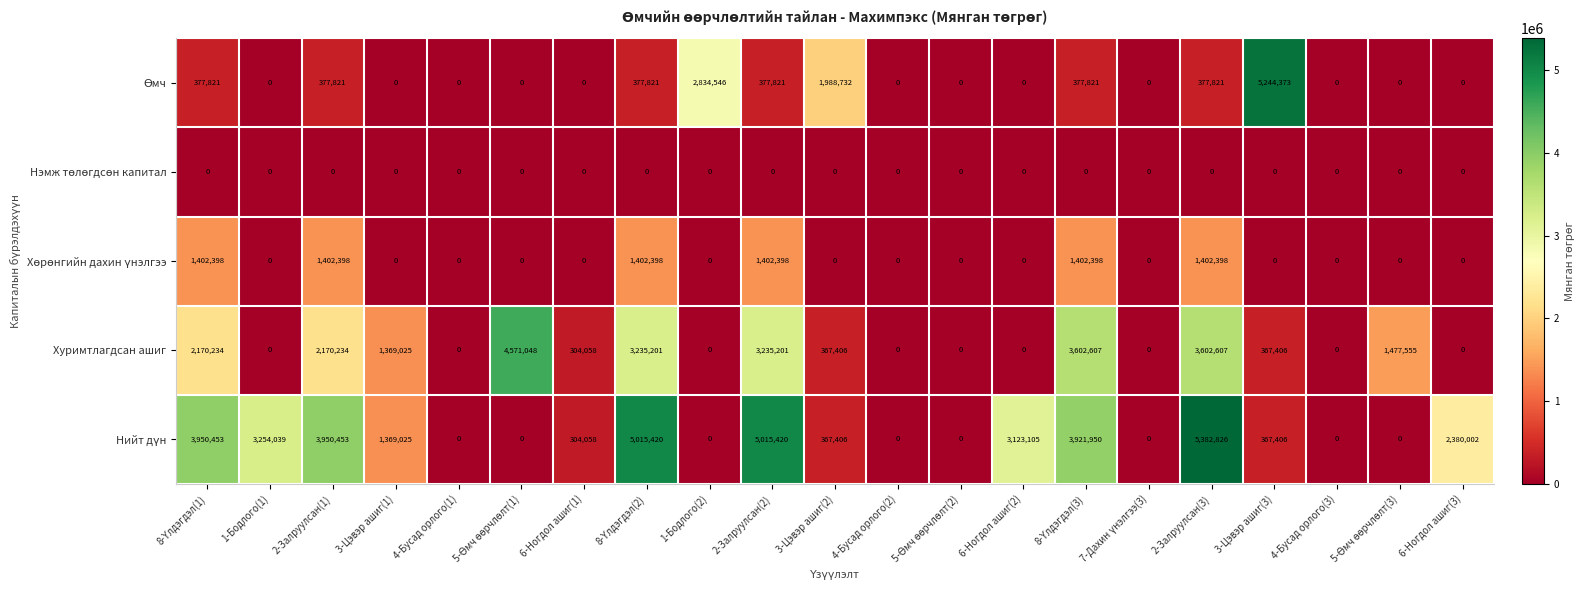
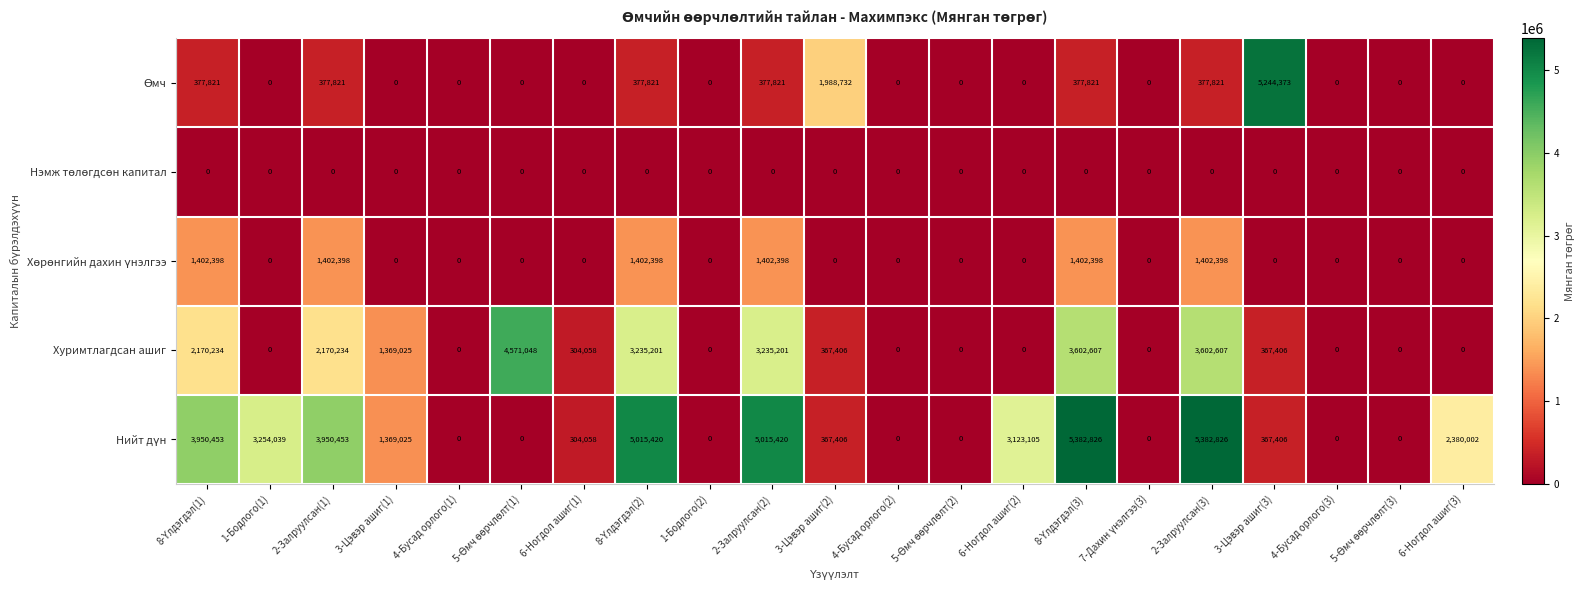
  {
    "Өмч": {
      "8-Үлдэгдэл(1)": "377,821",
      "1-Бодлого(1)": "0",
      "2-Залруулсан(1)": "377,821",
      "3-Цэвэр ашиг(1)": "0",
      "4-Бусад орлого(1)": "0",
      "5-Өмч өөрчлөлт(1)": "0",
      "6-Ногдол ашиг(1)": "0",
      "8-Үлдэгдэл(2)": "377,821",
-     "1-Бодлого(2)": "2,834,546",
+     "1-Бодлого(2)": "0",
      "2-Залруулсан(2)": "377,821",
      "3-Цэвэр ашиг(2)": "1,988,732",
      "4-Бусад орлого(2)": "0",
      "5-Өмч өөрчлөлт(2)": "0",
      "6-Ногдол ашиг(2)": "0",
      "8-Үлдэгдэл(3)": "377,821",
      "7-Дахин үнэлгээ(3)": "0",
      "2-Залруулсан(3)": "377,821",
      "3-Цэвэр ашиг(3)": "5,244,373",
      "4-Бусад орлого(3)": "0",
      "5-Өмч өөрчлөлт(3)": "0",
      "6-Ногдол ашиг(3)": "0"
    },
    "Нэмж төлөгдсөн капитал": {
      "8-Үлдэгдэл(1)": "0",
      "1-Бодлого(1)": "0",
      "2-Залруулсан(1)": "0",
      "3-Цэвэр ашиг(1)": "0",
      "4-Бусад орлого(1)": "0",
      "5-Өмч өөрчлөлт(1)": "0",
      "6-Ногдол ашиг(1)": "0",
      "8-Үлдэгдэл(2)": "0",
      "1-Бодлого(2)": "0",
      "2-Залруулсан(2)": "0",
      "3-Цэвэр ашиг(2)": "0",
      "4-Бусад орлого(2)": "0",
      "5-Өмч өөрчлөлт(2)": "0",
      "6-Ногдол ашиг(2)": "0",
      "8-Үлдэгдэл(3)": "0",
      "7-Дахин үнэлгээ(3)": "0",
      "2-Залруулсан(3)": "0",
      "3-Цэвэр ашиг(3)": "0",
      "4-Бусад орлого(3)": "0",
      "5-Өмч өөрчлөлт(3)": "0",
      "6-Ногдол ашиг(3)": "0"
    },
    "Хөрөнгийн дахин үнэлгээ": {
      "8-Үлдэгдэл(1)": "1,402,398",
      "1-Бодлого(1)": "0",
      "2-Залруулсан(1)": "1,402,398",
      "3-Цэвэр ашиг(1)": "0",
      "4-Бусад орлого(1)": "0",
      "5-Өмч өөрчлөлт(1)": "0",
      "6-Ногдол ашиг(1)": "0",
      "8-Үлдэгдэл(2)": "1,402,398",
      "1-Бодлого(2)": "0",
      "2-Залруулсан(2)": "1,402,398",
      "3-Цэвэр ашиг(2)": "0",
      "4-Бусад орлого(2)": "0",
      "5-Өмч өөрчлөлт(2)": "0",
      "6-Ногдол ашиг(2)": "0",
      "8-Үлдэгдэл(3)": "1,402,398",
      "7-Дахин үнэлгээ(3)": "0",
      "2-Залруулсан(3)": "1,402,398",
      "3-Цэвэр ашиг(3)": "0",
      "4-Бусад орлого(3)": "0",
      "5-Өмч өөрчлөлт(3)": "0",
      "6-Ногдол ашиг(3)": "0"
    },
    "Хуримтлагдсан ашиг": {
      "8-Үлдэгдэл(1)": "2,170,234",
      "1-Бодлого(1)": "0",
      "2-Залруулсан(1)": "2,170,234",
      "3-Цэвэр ашиг(1)": "1,369,025",
      "4-Бусад орлого(1)": "0",
      "5-Өмч өөрчлөлт(1)": "4,571,048",
      "6-Ногдол ашиг(1)": "304,058",
      "8-Үлдэгдэл(2)": "3,235,201",
      "1-Бодлого(2)": "0",
      "2-Залруулсан(2)": "3,235,201",
      "3-Цэвэр ашиг(2)": "367,406",
      "4-Бусад орлого(2)": "0",
      "5-Өмч өөрчлөлт(2)": "0",
      "6-Ногдол ашиг(2)": "0",
      "8-Үлдэгдэл(3)": "3,602,607",
      "7-Дахин үнэлгээ(3)": "0",
      "2-Залруулсан(3)": "3,602,607",
      "3-Цэвэр ашиг(3)": "367,406",
      "4-Бусад орлого(3)": "0",
-     "5-Өмч өөрчлөлт(3)": "1,477,555",
+     "5-Өмч өөрчлөлт(3)": "0",
      "6-Ногдол ашиг(3)": "0"
    },
    "Нийт дүн": {
      "8-Үлдэгдэл(1)": "3,950,453",
      "1-Бодлого(1)": "3,254,039",
      "2-Залруулсан(1)": "3,950,453",
      "3-Цэвэр ашиг(1)": "1,369,025",
      "4-Бусад орлого(1)": "0",
      "5-Өмч өөрчлөлт(1)": "0",
      "6-Ногдол ашиг(1)": "304,058",
      "8-Үлдэгдэл(2)": "5,015,420",
      "1-Бодлого(2)": "0",
      "2-Залруулсан(2)": "5,015,420",
      "3-Цэвэр ашиг(2)": "367,406",
      "4-Бусад орлого(2)": "0",
      "5-Өмч өөрчлөлт(2)": "0",
      "6-Ногдол ашиг(2)": "3,123,105",
-     "8-Үлдэгдэл(3)": "3,921,950",
+     "8-Үлдэгдэл(3)": "5,382,826",
      "7-Дахин үнэлгээ(3)": "0",
      "2-Залруулсан(3)": "5,382,826",
      "3-Цэвэр ашиг(3)": "367,406",
      "4-Бусад орлого(3)": "0",
      "5-Өмч өөрчлөлт(3)": "0",
      "6-Ногдол ашиг(3)": "2,380,002"
    }
  }
